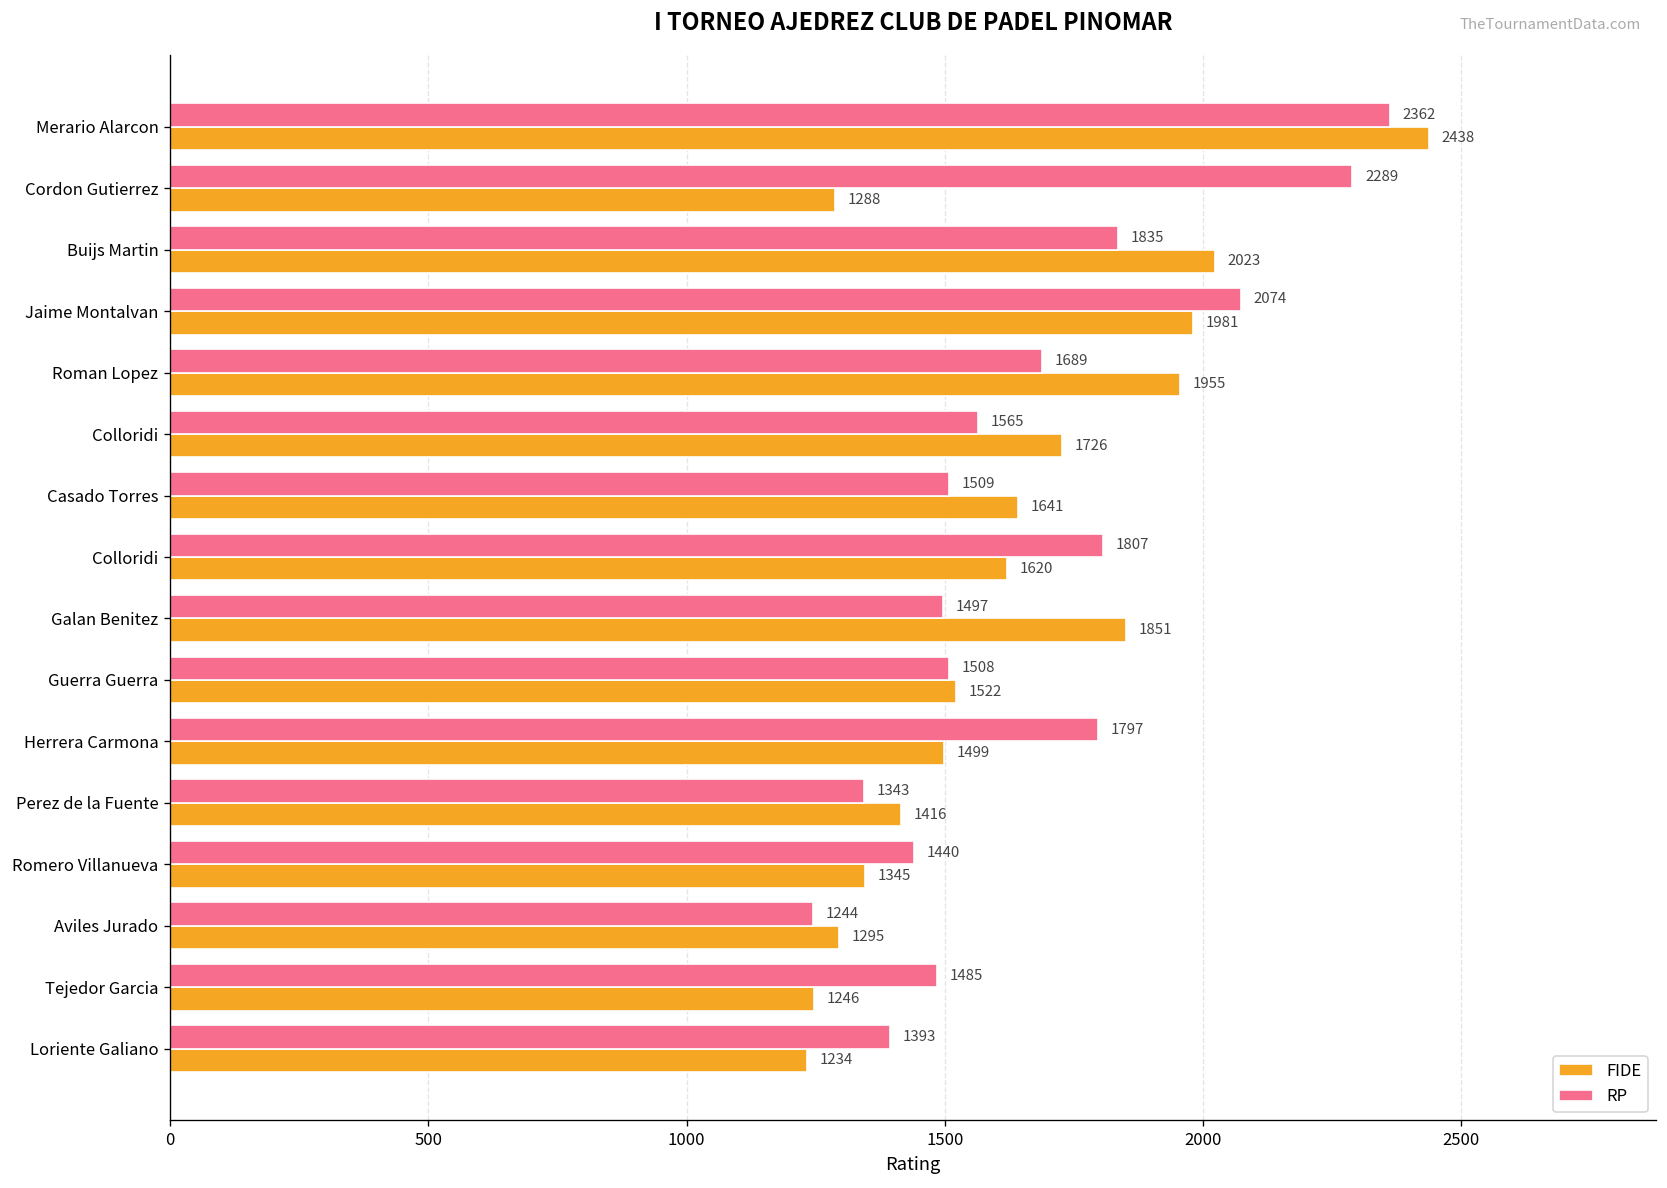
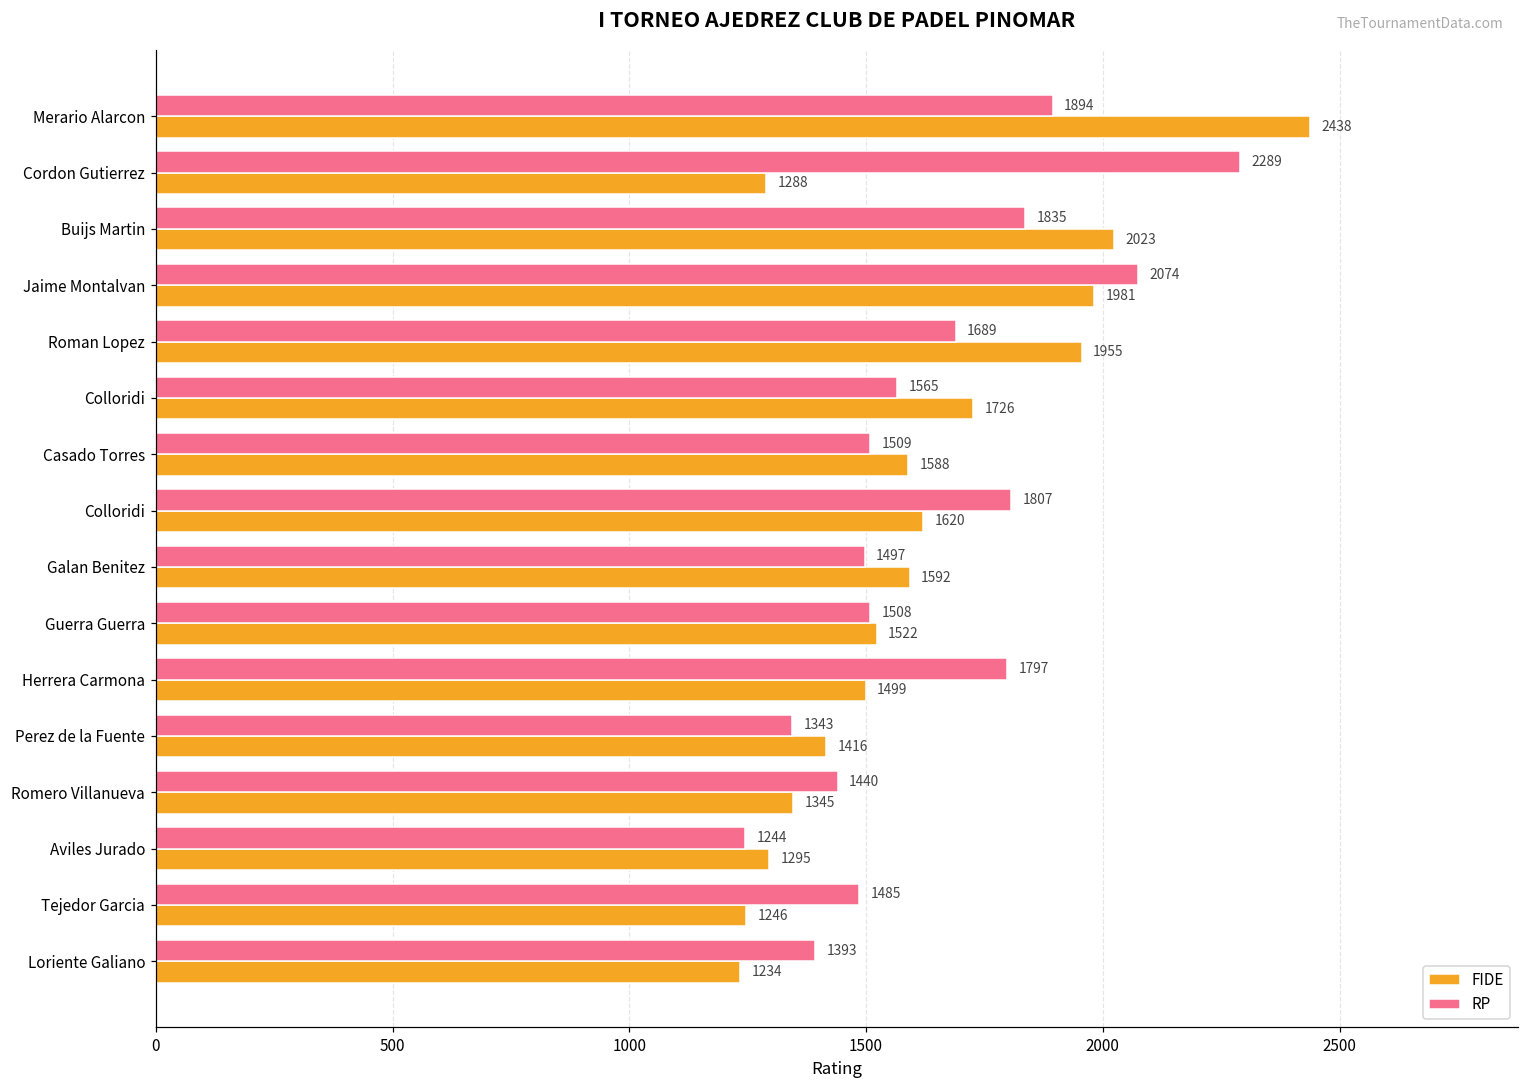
  {
    "FIDE": {
      "Merario Alarcon": 2438,
      "Cordon Gutierrez": 1288,
      "Buijs Martin": 2023,
      "Jaime Montalvan": 1981,
      "Roman Lopez": 1955,
-     "Casado Torres": 1641,
-     "Galan Benitez": 1851,
+     "Casado Torres": 1588,
+     "Galan Benitez": 1592,
      "Guerra Guerra": 1522,
      "Herrera Carmona": 1499,
      "Perez de la Fuente": 1416,
      "Romero Villanueva": 1345,
      "Aviles Jurado": 1295,
      "Tejedor Garcia": 1246,
      "Loriente Galiano": 1234
    },
    "RP": {
-     "Merario Alarcon": 2362,
+     "Merario Alarcon": 1894,
      "Cordon Gutierrez": 2289,
      "Buijs Martin": 1835,
      "Jaime Montalvan": 2074,
      "Roman Lopez": 1689,
      "Casado Torres": 1509,
      "Galan Benitez": 1497,
      "Guerra Guerra": 1508,
      "Herrera Carmona": 1797,
      "Perez de la Fuente": 1343,
      "Romero Villanueva": 1440,
      "Aviles Jurado": 1244,
      "Tejedor Garcia": 1485,
      "Loriente Galiano": 1393
    }
  }
